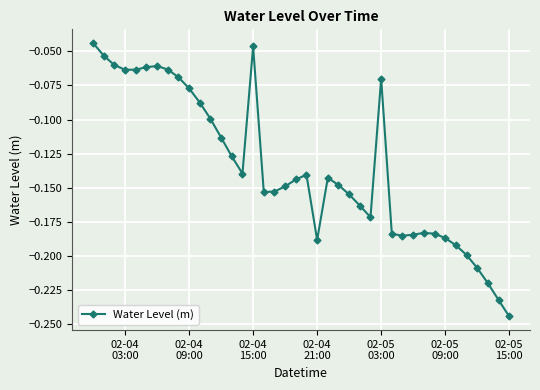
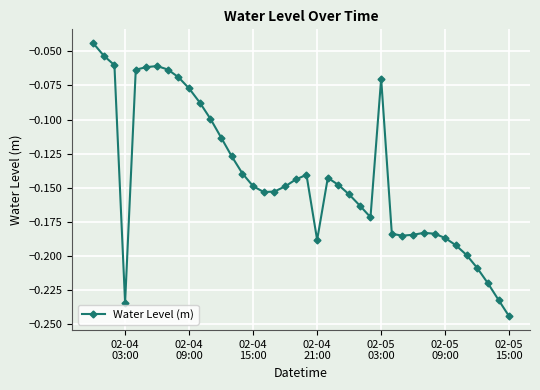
  {
-   "02-04 03:00": -0.064,
+   "02-04 03:00": -0.234,
    "02-04 09:00": -0.077,
-   "02-04 15:00": -0.046,
+   "02-04 15:00": -0.149,
    "02-04 21:00": -0.188,
    "02-05 03:00": -0.070,
    "02-05 09:00": -0.187,
    "02-05 15:00": -0.244
  }
